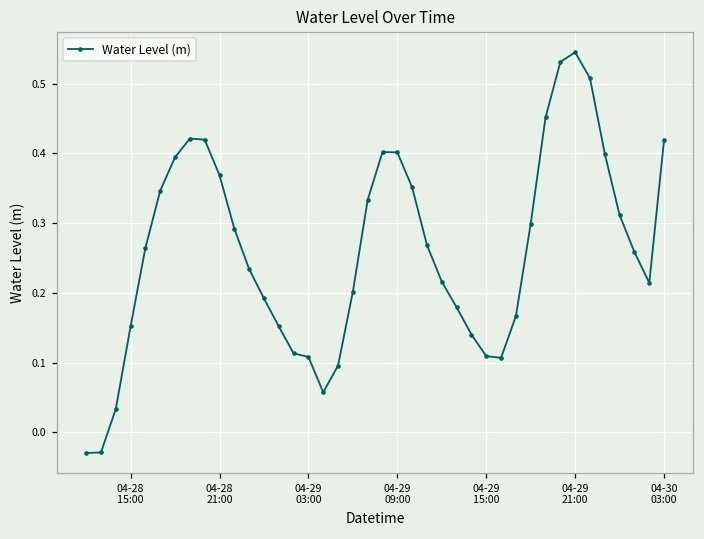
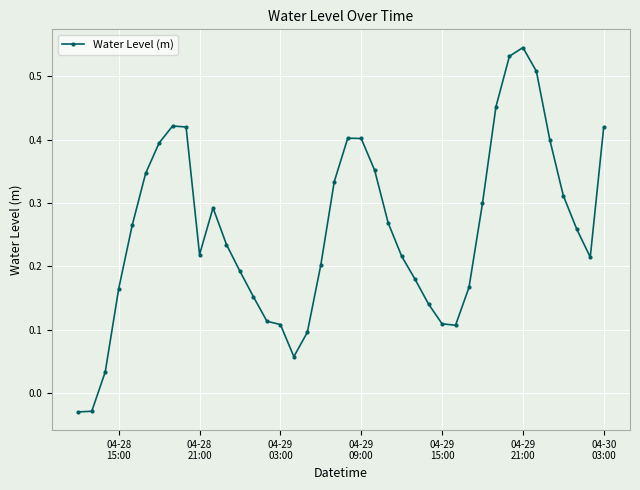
  {
-   "04-28 15:00": 0.15,
-   "04-28 21:00": 0.37,
+   "04-28 15:00": 0.16,
+   "04-28 21:00": 0.22,
    "04-29 03:00": 0.11,
    "04-29 09:00": 0.40,
    "04-29 15:00": 0.11,
    "04-29 21:00": 0.55,
    "04-30 03:00": 0.42
  }
